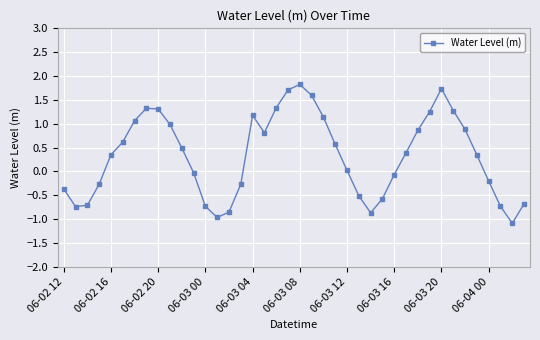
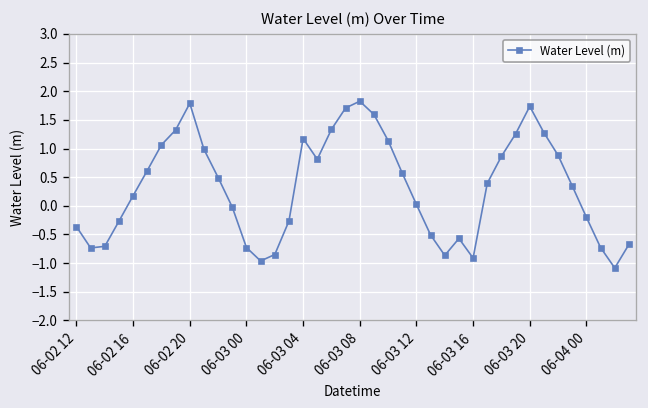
  {
    "06-02 12": -0.4,
-   "06-02 16": 0.3,
-   "06-02 20": 1.3,
+   "06-02 16": 0.2,
+   "06-02 20": 1.8,
    "06-03 00": -0.7,
    "06-03 04": 1.2,
    "06-03 08": 1.8,
    "06-03 12": 0.0,
-   "06-03 16": -0.1,
+   "06-03 16": -0.9,
    "06-03 20": 1.7,
    "06-04 00": -0.2
  }
